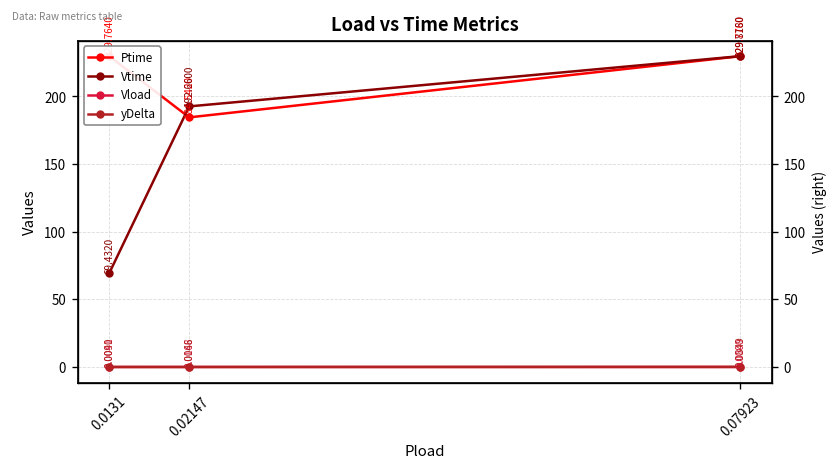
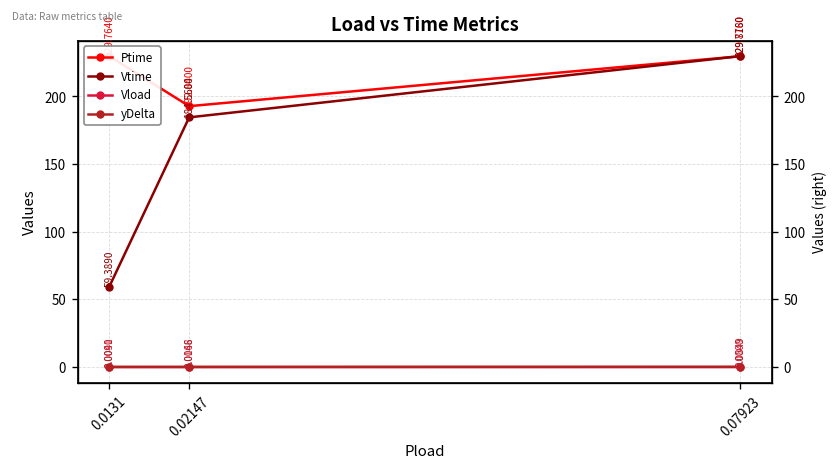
  {
    "Ptime": {
-     "0.02147": 184.5420
+     "0.02147": 192.8400
    },
    "Vtime": {
-     "0.0131": 69.4320,
-     "0.02147": 192.6600
+     "0.0131": 59.3890,
+     "0.02147": 184.5600
    }
  }
